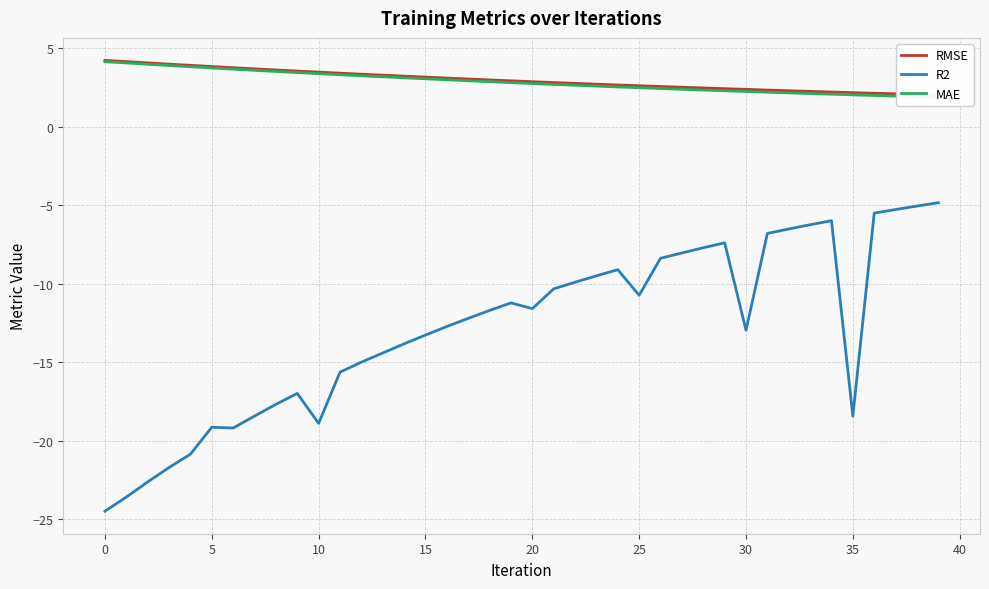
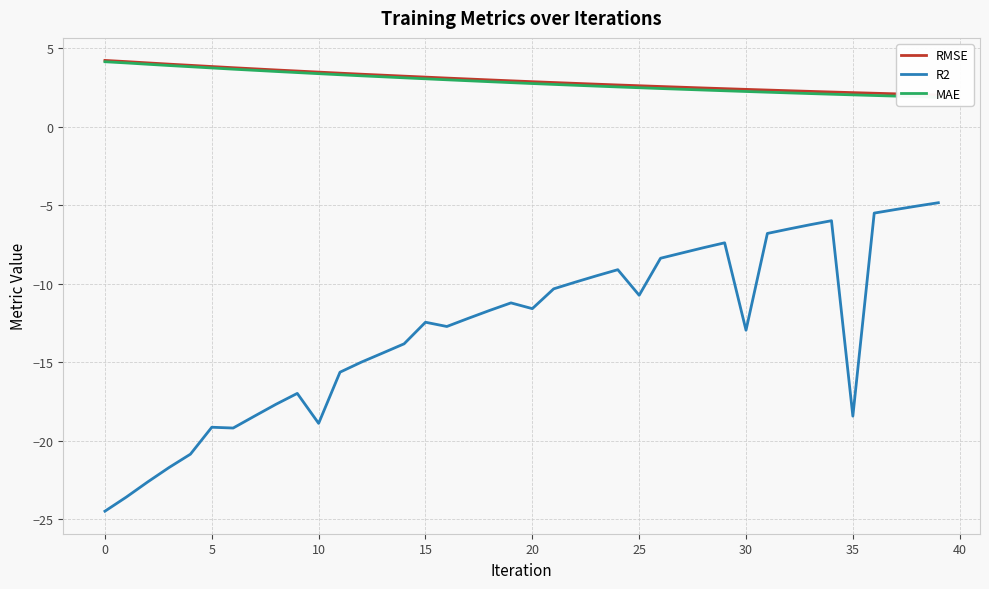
  {
    "R2": {
      "0": -24.5,
      "5": -19.1,
      "10": -18.9,
-     "15": -13.3,
+     "15": -12.4,
      "20": -11.6,
      "25": -10.7,
      "30": -13.0,
      "35": -18.4
    }
  }
